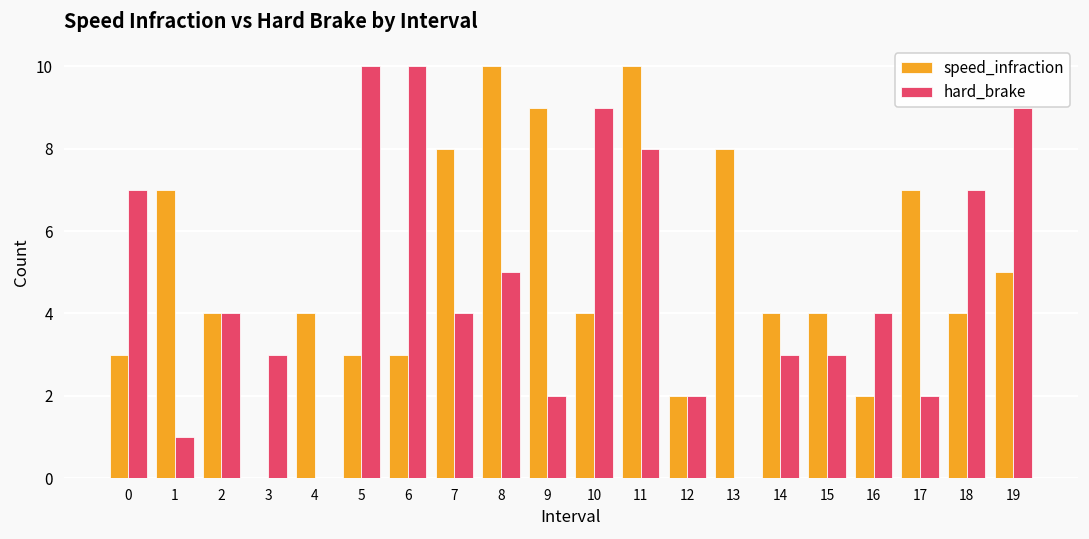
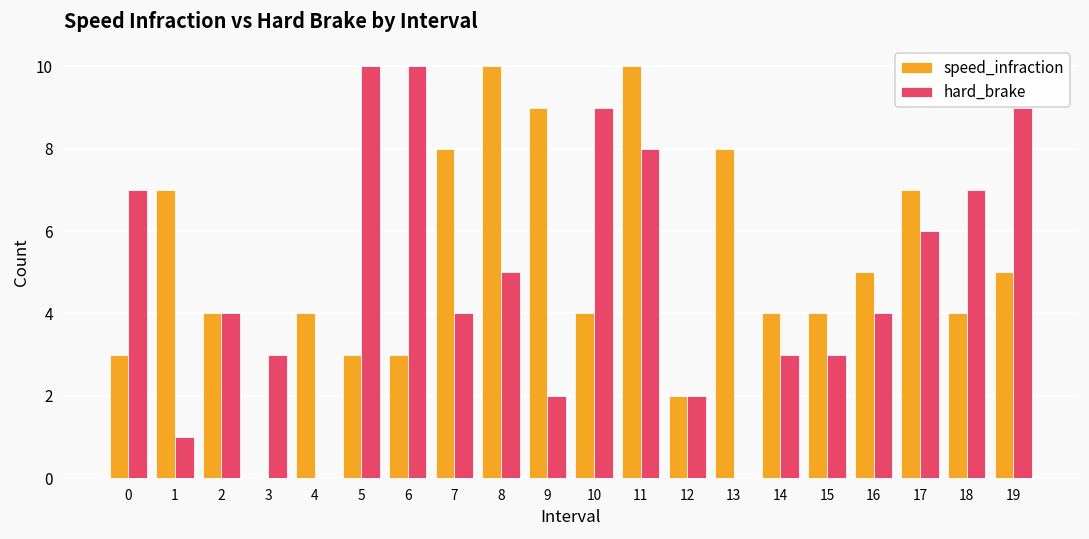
  {
    "speed_infraction": {
      "0": 3,
      "1": 7,
      "2": 4,
      "3": 0,
      "4": 4,
      "5": 3,
      "6": 3,
      "7": 8,
      "8": 10,
      "9": 9,
      "10": 4,
      "11": 10,
      "12": 2,
      "13": 8,
      "14": 4,
      "15": 4,
-     "16": 2,
+     "16": 5,
      "17": 7,
      "18": 4,
      "19": 5
    },
    "hard_brake": {
      "0": 7,
      "1": 1,
      "2": 4,
      "3": 3,
      "4": 0,
      "5": 10,
      "6": 10,
      "7": 4,
      "8": 5,
      "9": 2,
      "10": 9,
      "11": 8,
      "12": 2,
      "13": 0,
      "14": 3,
      "15": 3,
      "16": 4,
-     "17": 2,
+     "17": 6,
      "18": 7,
      "19": 9
    }
  }
